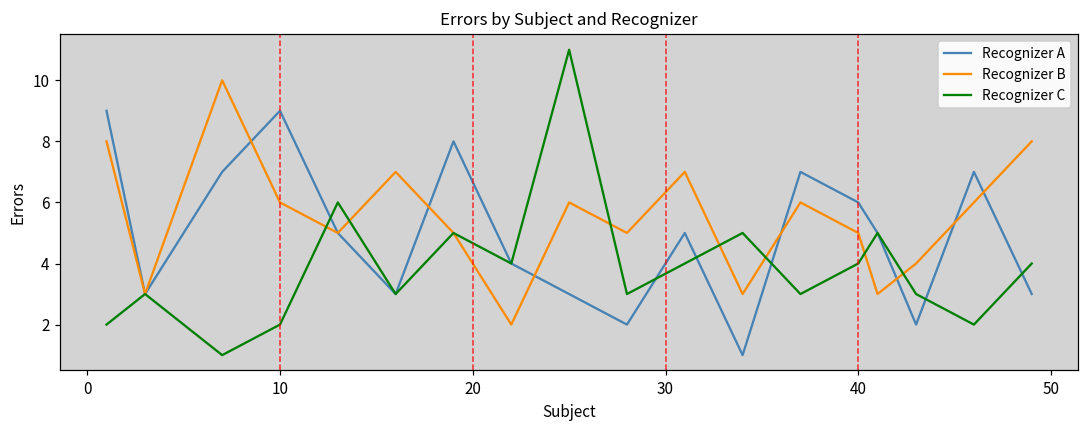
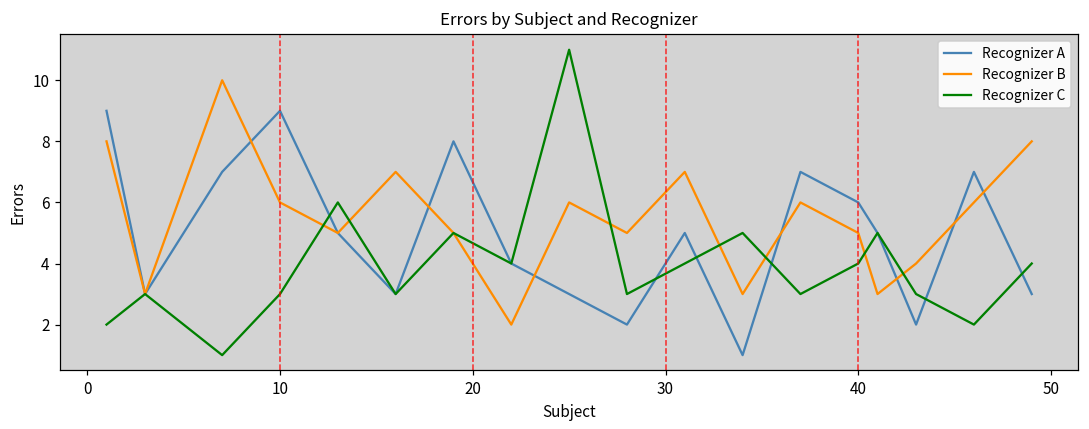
  {
    "Recognizer A": {
      "10": 9,
      "40": 6
    },
    "Recognizer B": {
      "10": 6,
      "40": 5
    },
    "Recognizer C": {
-     "10": 2,
+     "10": 3,
      "40": 4
    }
  }
